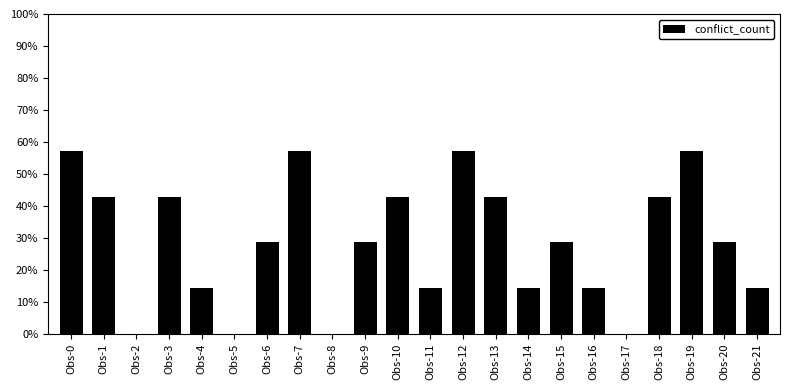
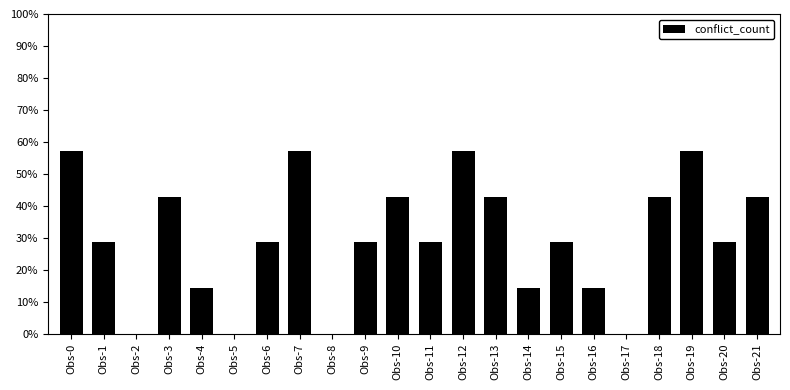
  {
    "Obs-0": "57%",
-   "Obs-1": "43%",
+   "Obs-1": "29%",
    "Obs-2": "0%",
    "Obs-3": "43%",
    "Obs-4": "14%",
    "Obs-5": "0%",
    "Obs-6": "29%",
    "Obs-7": "57%",
    "Obs-8": "0%",
    "Obs-9": "29%",
    "Obs-10": "43%",
-   "Obs-11": "14%",
+   "Obs-11": "29%",
    "Obs-12": "57%",
    "Obs-13": "43%",
    "Obs-14": "14%",
    "Obs-15": "29%",
    "Obs-16": "14%",
    "Obs-17": "0%",
    "Obs-18": "43%",
    "Obs-19": "57%",
    "Obs-20": "29%",
-   "Obs-21": "14%"
+   "Obs-21": "43%"
  }
